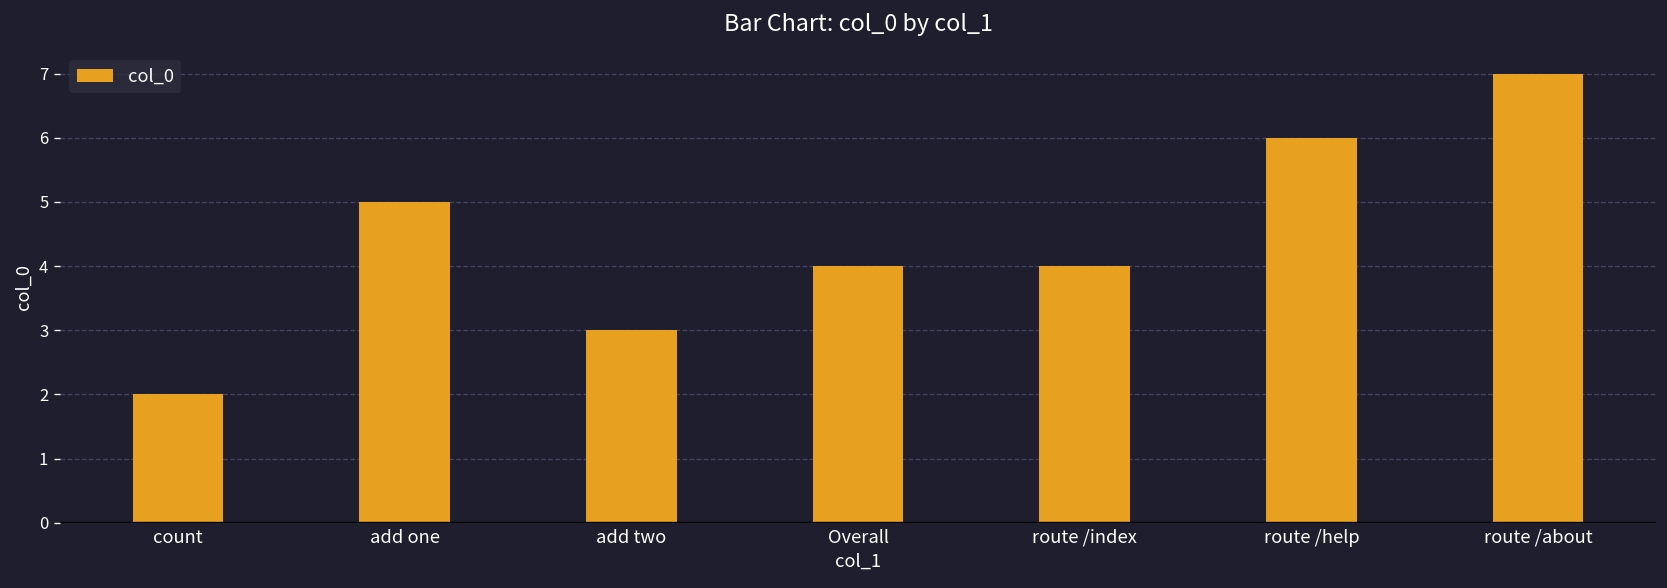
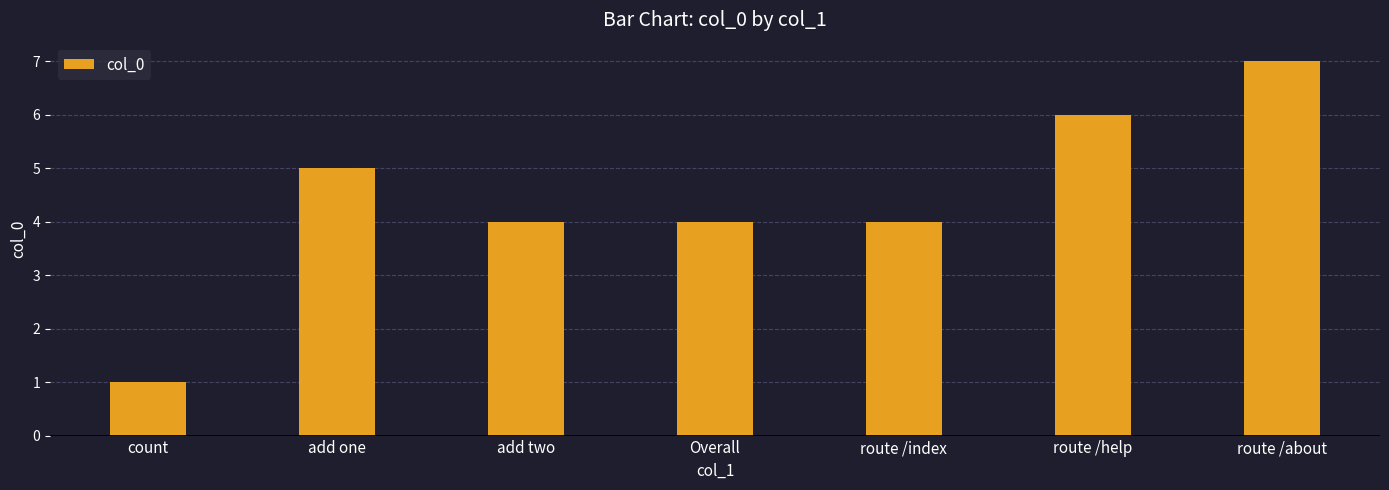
  {
-   "count": 2,
+   "count": 1,
    "add one": 5,
-   "add two": 3,
+   "add two": 4,
    "Overall": 4,
    "route /index": 4,
    "route /help": 6,
    "route /about": 7
  }
